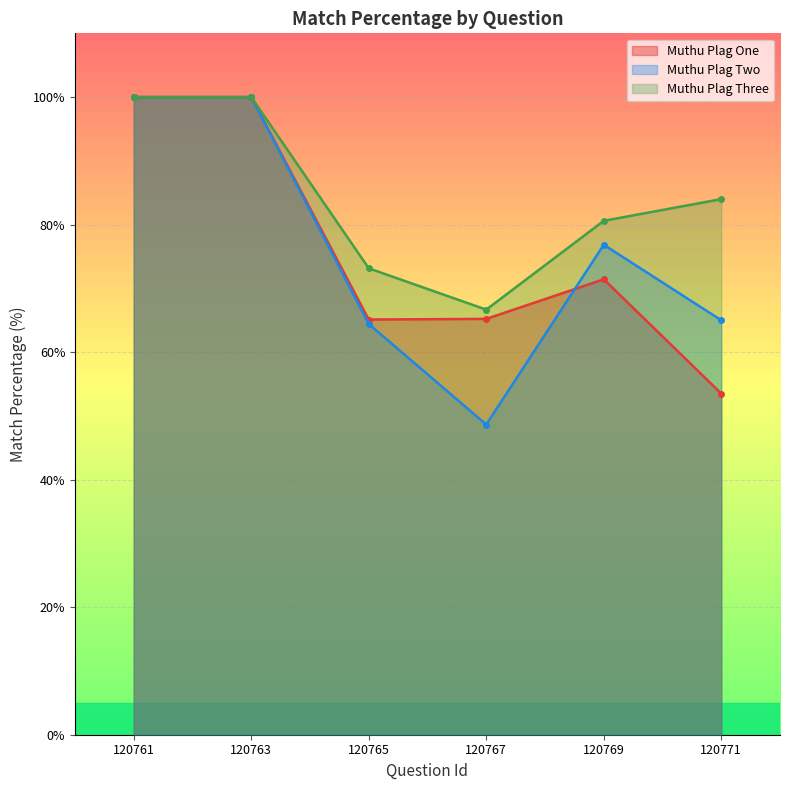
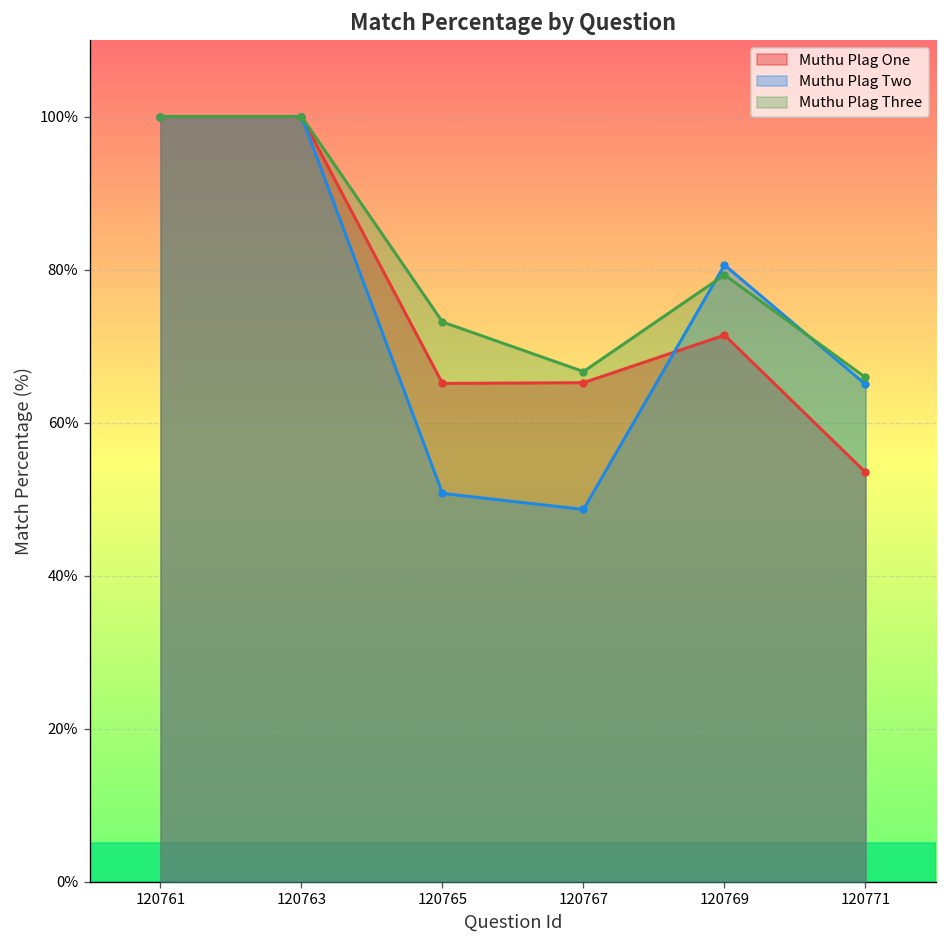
  {
    "Muthu Plag One": {
      "120765": "65%",
      "120767": "65%",
      "120769": "71%",
      "120771": "54%"
    },
    "Muthu Plag Two": {
-     "120765": "64%",
+     "120765": "51%",
      "120767": "49%",
-     "120769": "77%",
+     "120769": "81%",
      "120771": "65%"
    },
    "Muthu Plag Three": {
      "120765": "73%",
      "120767": "67%",
-     "120769": "81%",
-     "120771": "84%"
+     "120769": "79%",
+     "120771": "66%"
    }
  }
